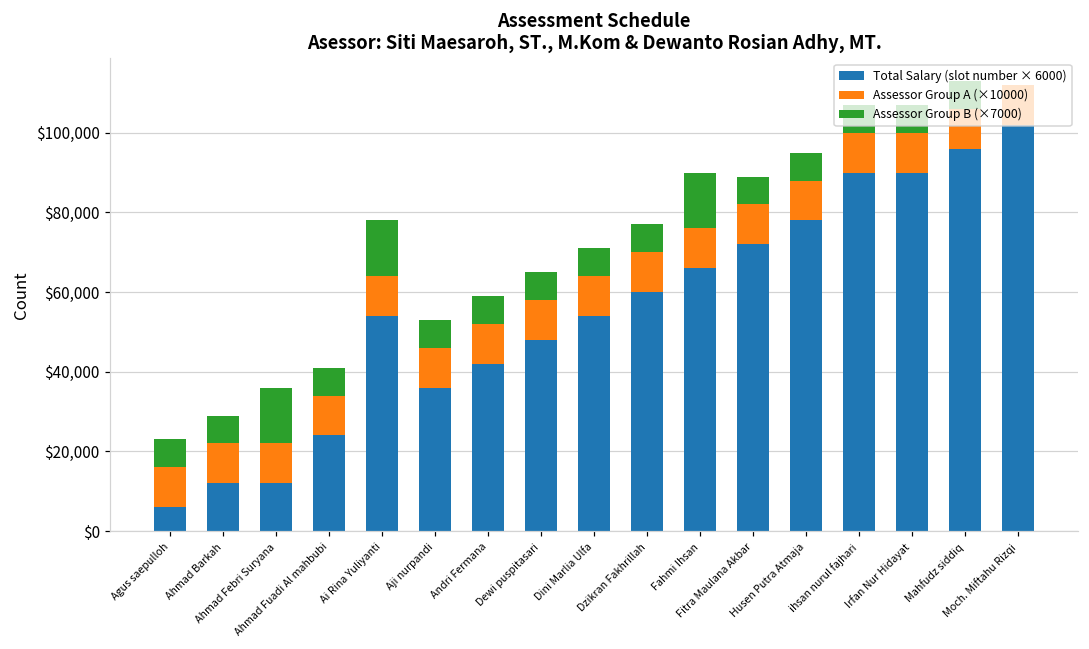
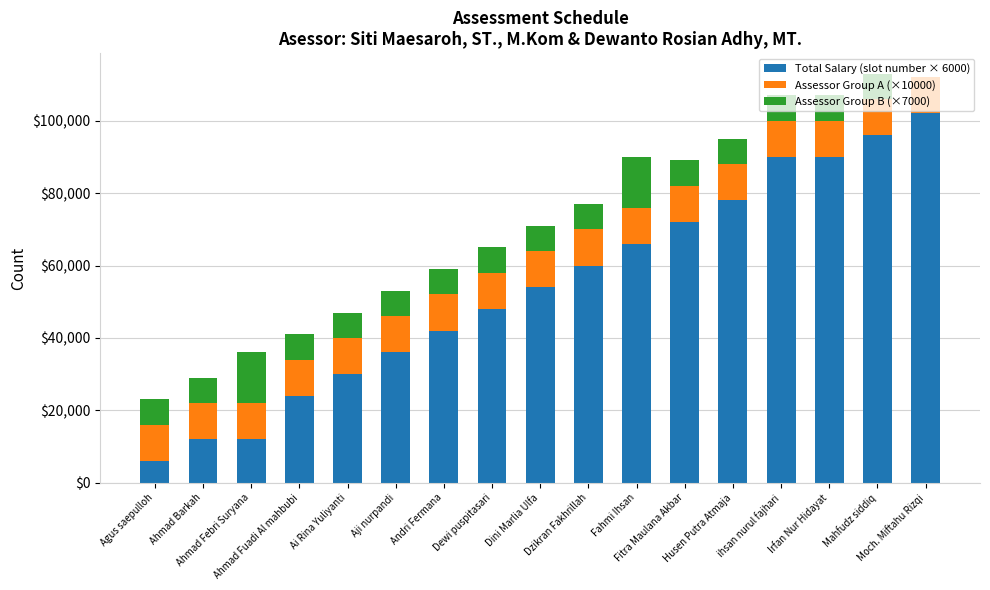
  {
    "Total Salary (slot number × 6000)": {
      "Agus saepulloh": "$6,000",
      "Ahmad Barkah": "$12,000",
      "Ahmad Febri Suryana": "$12,000",
      "Ahmad Fuadi Al mahbubi": "$24,000",
-     "Ai Rina Yuliyanti": "$54,000",
+     "Ai Rina Yuliyanti": "$30,000",
      "Aji nurpandi": "$36,000",
      "Andri Fermana": "$42,000",
      "Dewi puspitasari": "$48,000",
      "Dini Marlia Ulfa": "$54,000",
      "Dzikran Fakhrillah": "$60,000",
      "Fahmi Ihsan": "$66,000",
      "Fitra Maulana Akbar": "$72,000",
      "Husen Putra Atmaja": "$78,000",
      "ihsan nurul fajhari": "$90,000",
      "Irfan Nur Hidayat": "$90,000",
      "Mahfudz siddiq": "$96,000",
      "Moch. Miftahu Rizqi": "$102,000"
    },
    "Assessor Group A (×10000)": {
      "Agus saepulloh": "$10,000",
      "Ahmad Barkah": "$10,000",
      "Ahmad Febri Suryana": "$10,000",
      "Ahmad Fuadi Al mahbubi": "$10,000",
      "Ai Rina Yuliyanti": "$10,000",
      "Aji nurpandi": "$10,000",
      "Andri Fermana": "$10,000",
      "Dewi puspitasari": "$10,000",
      "Dini Marlia Ulfa": "$10,000",
      "Dzikran Fakhrillah": "$10,000",
      "Fahmi Ihsan": "$10,000",
      "Fitra Maulana Akbar": "$10,000",
      "Husen Putra Atmaja": "$10,000",
      "ihsan nurul fajhari": "$10,000",
      "Irfan Nur Hidayat": "$10,000"
    },
    "Assessor Group B (×7000)": {
      "Agus saepulloh": "$7,000",
      "Ahmad Barkah": "$7,000",
      "Ahmad Febri Suryana": "$14,000",
      "Ahmad Fuadi Al mahbubi": "$7,000",
-     "Ai Rina Yuliyanti": "$14,000",
+     "Ai Rina Yuliyanti": "$7,000",
      "Aji nurpandi": "$7,000",
      "Andri Fermana": "$7,000",
      "Dewi puspitasari": "$7,000",
      "Dini Marlia Ulfa": "$7,000",
      "Dzikran Fakhrillah": "$7,000",
      "Fahmi Ihsan": "$14,000",
      "Fitra Maulana Akbar": "$7,000",
      "Husen Putra Atmaja": "$7,000"
    }
  }
